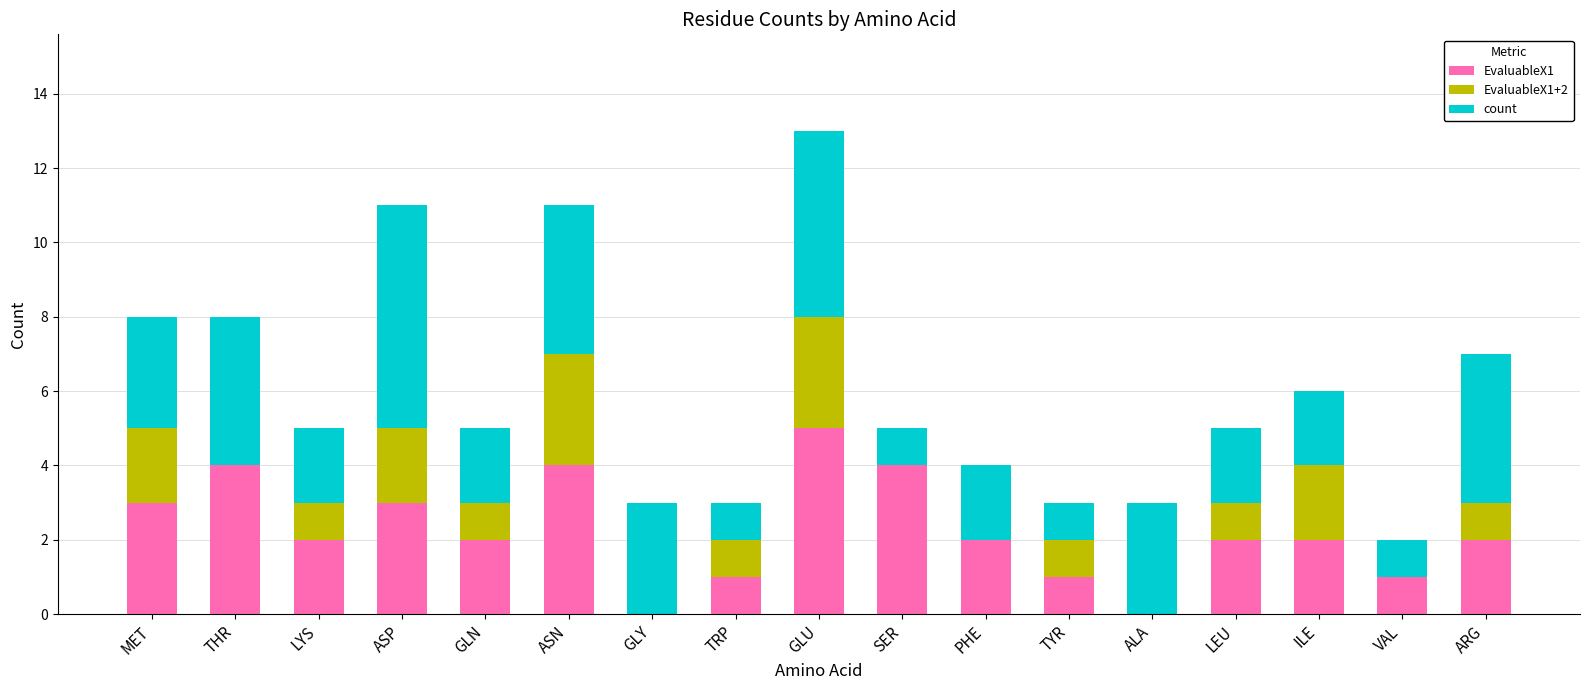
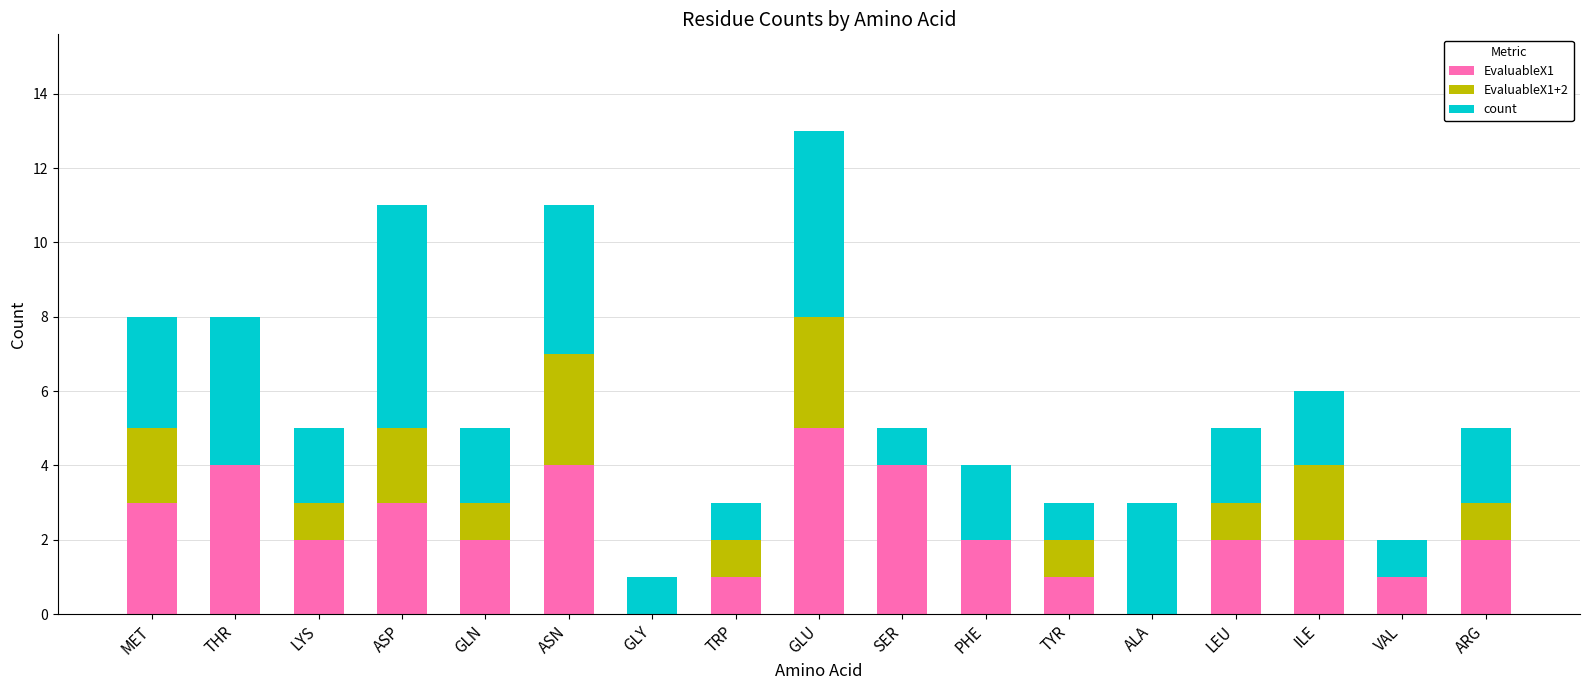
  {
    "EvaluableX1": {
      "MET": 3,
      "THR": 4,
      "LYS": 2,
      "ASP": 3,
      "GLN": 2,
      "ASN": 4,
      "GLY": 0,
      "TRP": 1,
      "GLU": 5,
      "SER": 4,
      "PHE": 2,
      "TYR": 1,
      "ALA": 0,
      "LEU": 2,
      "ILE": 2,
      "VAL": 1,
      "ARG": 2
    },
    "EvaluableX1+2": {
      "MET": 2,
      "THR": 0,
      "LYS": 1,
      "ASP": 2,
      "GLN": 1,
      "ASN": 3,
      "GLY": 0,
      "TRP": 1,
      "GLU": 3,
      "SER": 0,
      "PHE": 0,
      "TYR": 1,
      "ALA": 0,
      "LEU": 1,
      "ILE": 2,
      "VAL": 0,
      "ARG": 1
    },
    "count": {
      "MET": 3,
      "THR": 4,
      "LYS": 2,
      "ASP": 6,
      "GLN": 2,
      "ASN": 4,
-     "GLY": 3,
+     "GLY": 1,
      "TRP": 1,
      "GLU": 5,
      "SER": 1,
      "PHE": 2,
      "TYR": 1,
      "ALA": 3,
      "LEU": 2,
      "ILE": 2,
      "VAL": 1,
-     "ARG": 4
+     "ARG": 2
    }
  }
